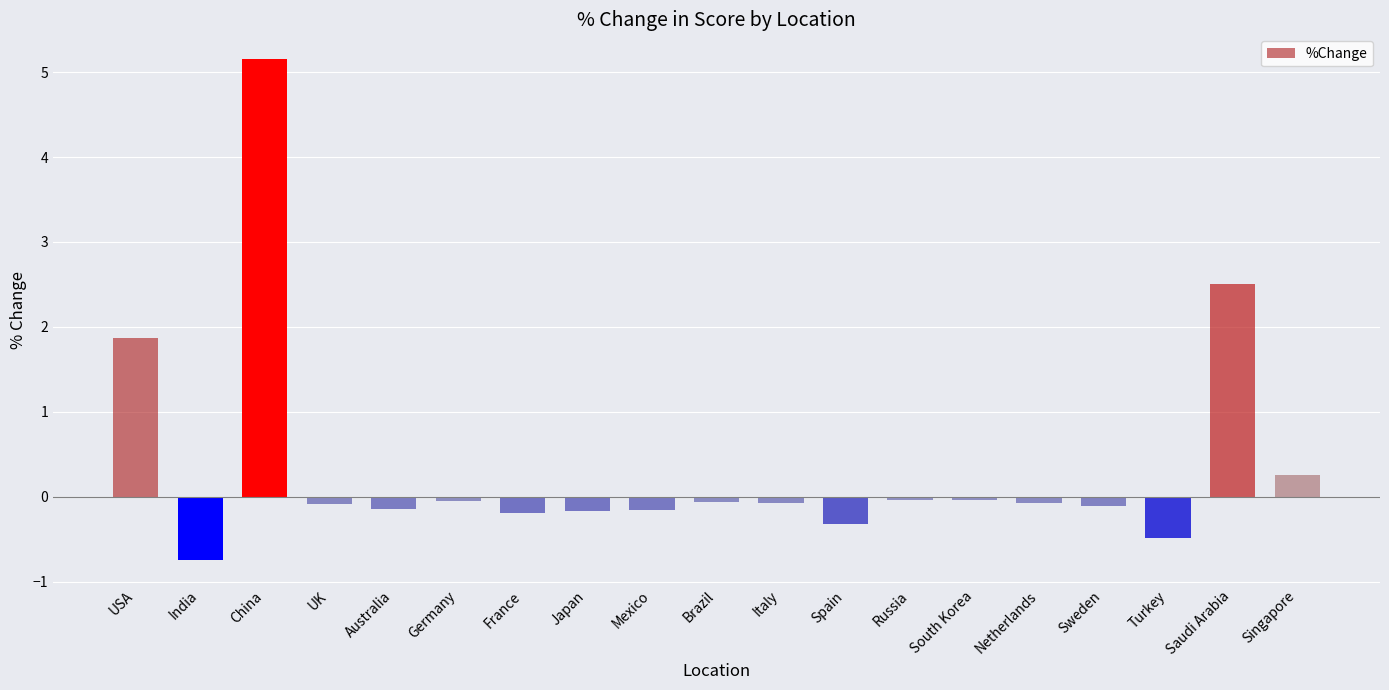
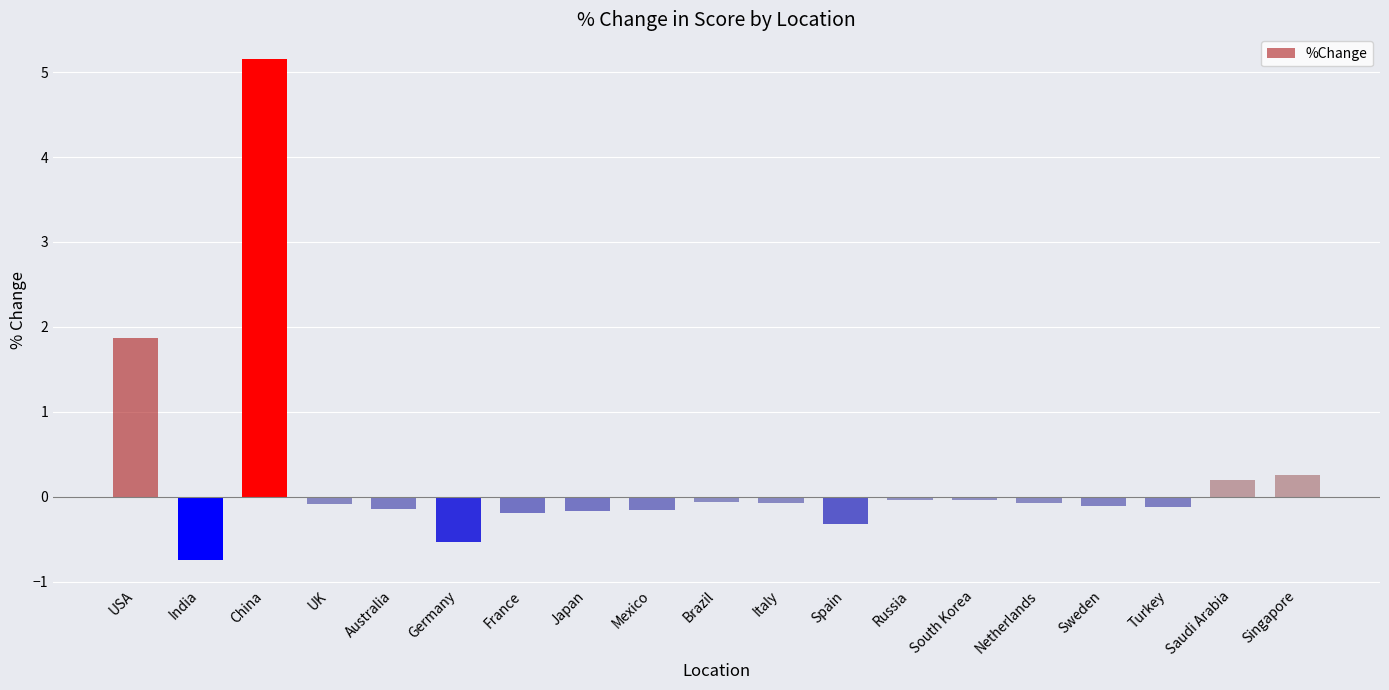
  {
    "USA": 1.9,
    "India": -0.7,
    "China": 5.2,
    "UK": -0.1,
    "Australia": -0.1,
-   "Germany": 0.0,
+   "Germany": -0.5,
    "France": -0.2,
    "Japan": -0.2,
    "Mexico": -0.2,
    "Brazil": -0.1,
    "Italy": -0.1,
    "Spain": -0.3,
    "Russia": 0.0,
    "South Korea": 0.0,
    "Netherlands": -0.1,
    "Sweden": -0.1,
-   "Turkey": -0.5,
-   "Saudi Arabia": 2.5,
+   "Turkey": -0.1,
+   "Saudi Arabia": 0.2,
    "Singapore": 0.3
  }
